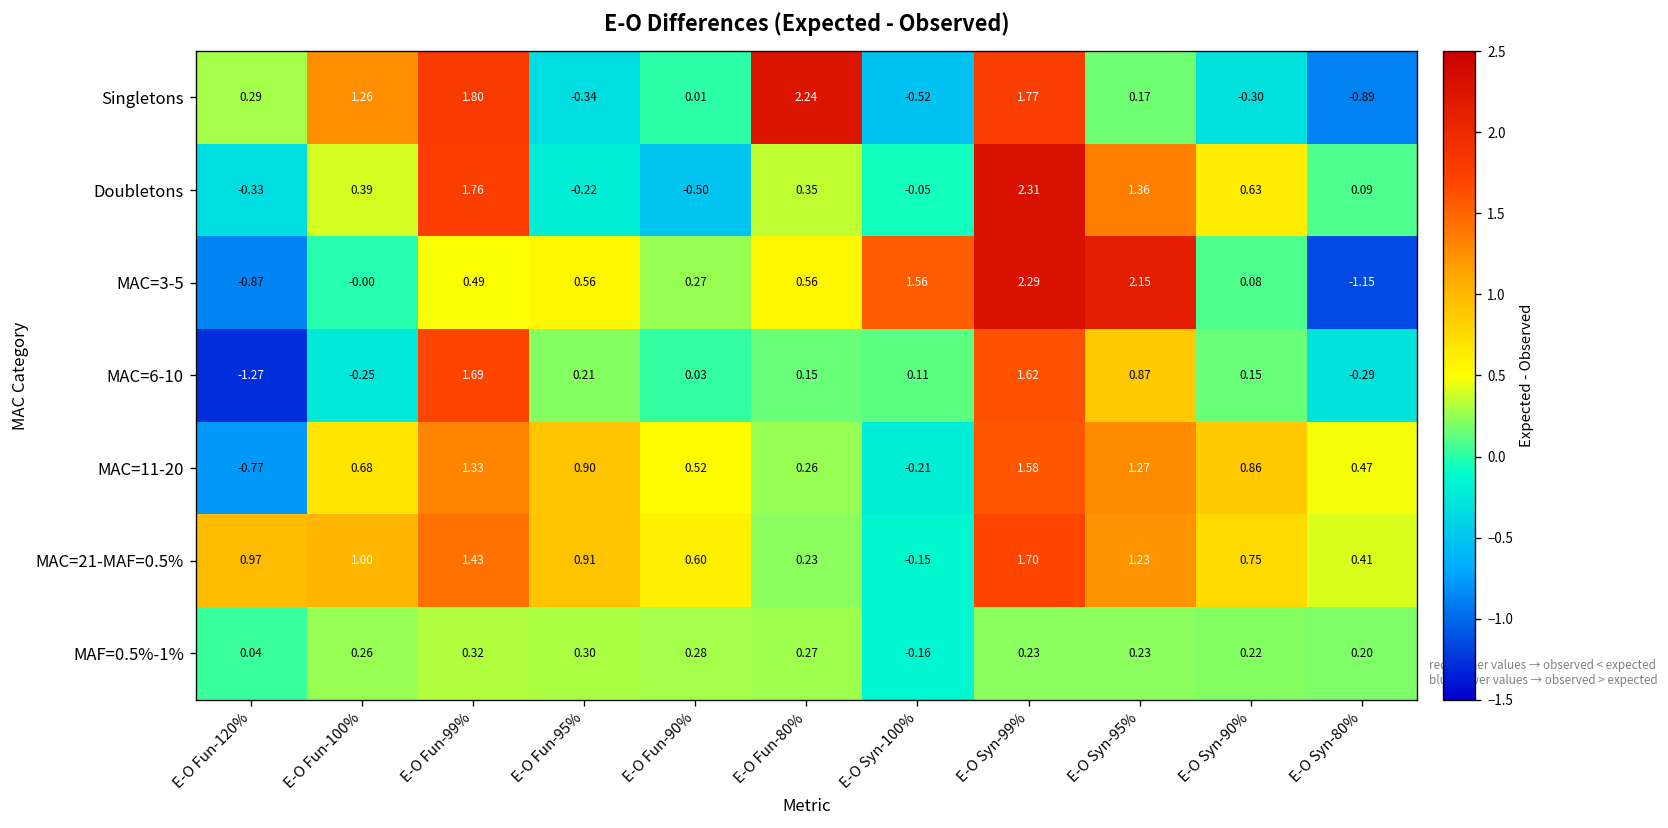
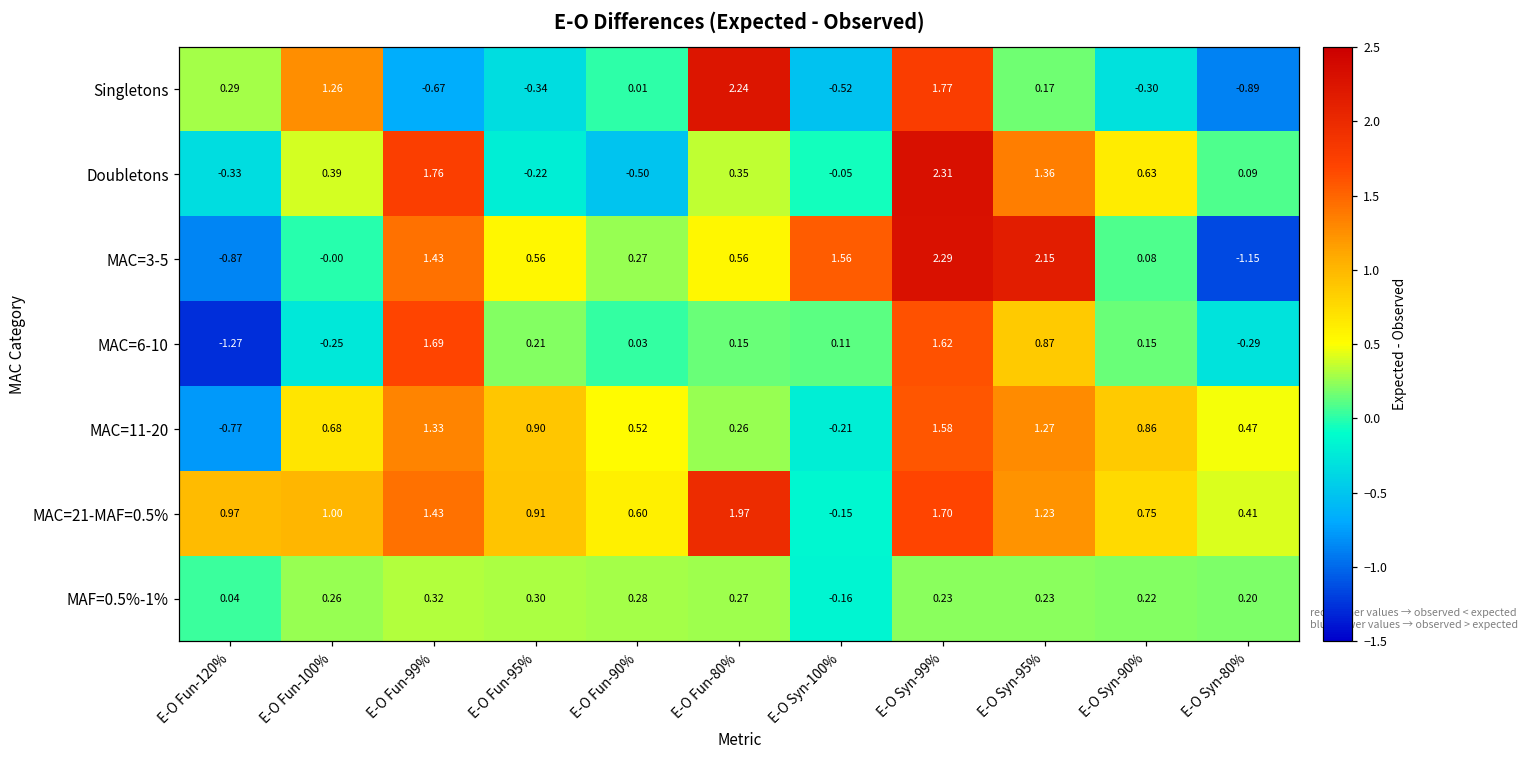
  {
    "Singletons": {
      "E-O Fun-120%": 0.29,
      "E-O Fun-100%": 1.26,
-     "E-O Fun-99%": 1.80,
+     "E-O Fun-99%": -0.67,
      "E-O Fun-95%": -0.34,
      "E-O Fun-90%": 0.01,
      "E-O Fun-80%": 2.24,
      "E-O Syn-100%": -0.52,
      "E-O Syn-99%": 1.77,
      "E-O Syn-95%": 0.17,
      "E-O Syn-90%": -0.30,
      "E-O Syn-80%": -0.89
    },
    "Doubletons": {
      "E-O Fun-120%": -0.33,
      "E-O Fun-100%": 0.39,
      "E-O Fun-99%": 1.76,
      "E-O Fun-95%": -0.22,
      "E-O Fun-90%": -0.50,
      "E-O Fun-80%": 0.35,
      "E-O Syn-100%": -0.05,
      "E-O Syn-99%": 2.31,
      "E-O Syn-95%": 1.36,
      "E-O Syn-90%": 0.63,
      "E-O Syn-80%": 0.09
    },
    "MAC=3-5": {
      "E-O Fun-120%": -0.87,
      "E-O Fun-100%": -0.00,
-     "E-O Fun-99%": 0.49,
+     "E-O Fun-99%": 1.43,
      "E-O Fun-95%": 0.56,
      "E-O Fun-90%": 0.27,
      "E-O Fun-80%": 0.56,
      "E-O Syn-100%": 1.56,
      "E-O Syn-99%": 2.29,
      "E-O Syn-95%": 2.15,
      "E-O Syn-90%": 0.08,
      "E-O Syn-80%": -1.15
    },
    "MAC=6-10": {
      "E-O Fun-120%": -1.27,
      "E-O Fun-100%": -0.25,
      "E-O Fun-99%": 1.69,
      "E-O Fun-95%": 0.21,
      "E-O Fun-90%": 0.03,
      "E-O Fun-80%": 0.15,
      "E-O Syn-100%": 0.11,
      "E-O Syn-99%": 1.62,
      "E-O Syn-95%": 0.87,
      "E-O Syn-90%": 0.15,
      "E-O Syn-80%": -0.29
    },
    "MAC=11-20": {
      "E-O Fun-120%": -0.77,
      "E-O Fun-100%": 0.68,
      "E-O Fun-99%": 1.33,
      "E-O Fun-95%": 0.90,
      "E-O Fun-90%": 0.52,
      "E-O Fun-80%": 0.26,
      "E-O Syn-100%": -0.21,
      "E-O Syn-99%": 1.58,
      "E-O Syn-95%": 1.27,
      "E-O Syn-90%": 0.86,
      "E-O Syn-80%": 0.47
    },
    "MAC=21-MAF=0.5%": {
      "E-O Fun-120%": 0.97,
      "E-O Fun-100%": 1.00,
      "E-O Fun-99%": 1.43,
      "E-O Fun-95%": 0.91,
      "E-O Fun-90%": 0.60,
-     "E-O Fun-80%": 0.23,
+     "E-O Fun-80%": 1.97,
      "E-O Syn-100%": -0.15,
      "E-O Syn-99%": 1.70,
      "E-O Syn-95%": 1.23,
      "E-O Syn-90%": 0.75,
      "E-O Syn-80%": 0.41
    },
    "MAF=0.5%-1%": {
      "E-O Fun-120%": 0.04,
      "E-O Fun-100%": 0.26,
      "E-O Fun-99%": 0.32,
      "E-O Fun-95%": 0.30,
      "E-O Fun-90%": 0.28,
      "E-O Fun-80%": 0.27,
      "E-O Syn-100%": -0.16,
      "E-O Syn-99%": 0.23,
      "E-O Syn-95%": 0.23,
      "E-O Syn-90%": 0.22,
      "E-O Syn-80%": 0.20
    }
  }
